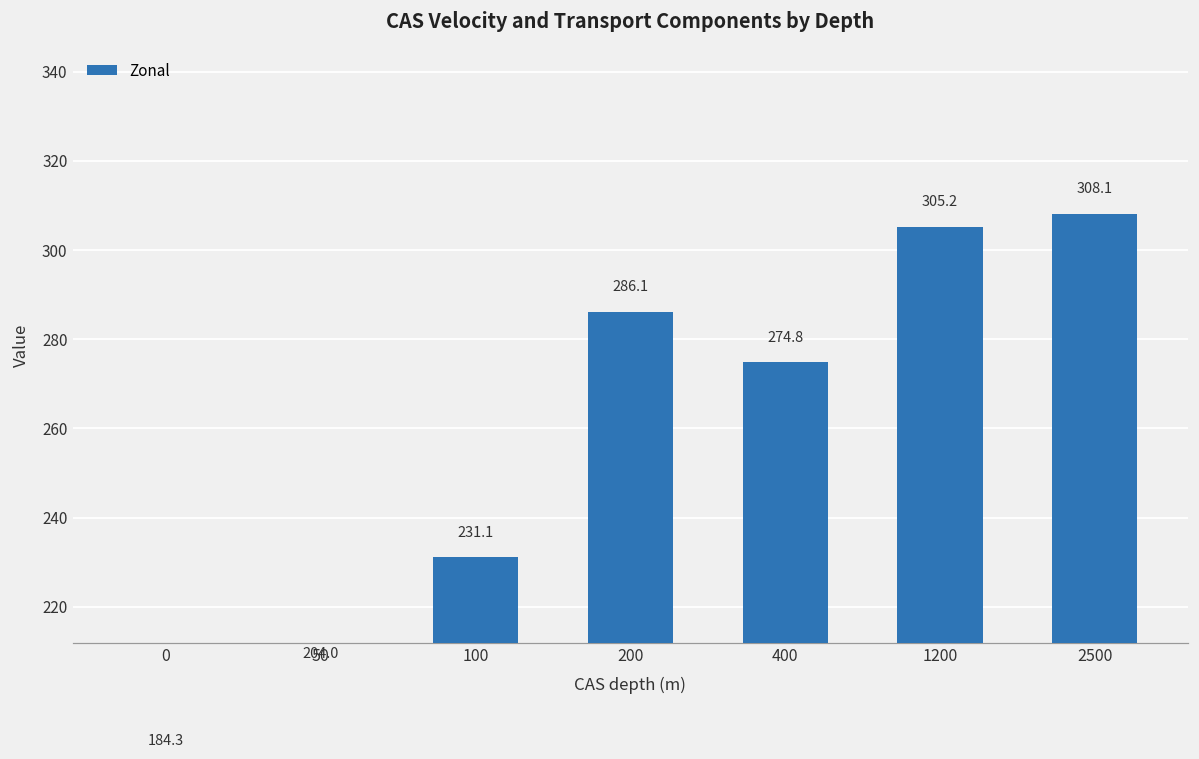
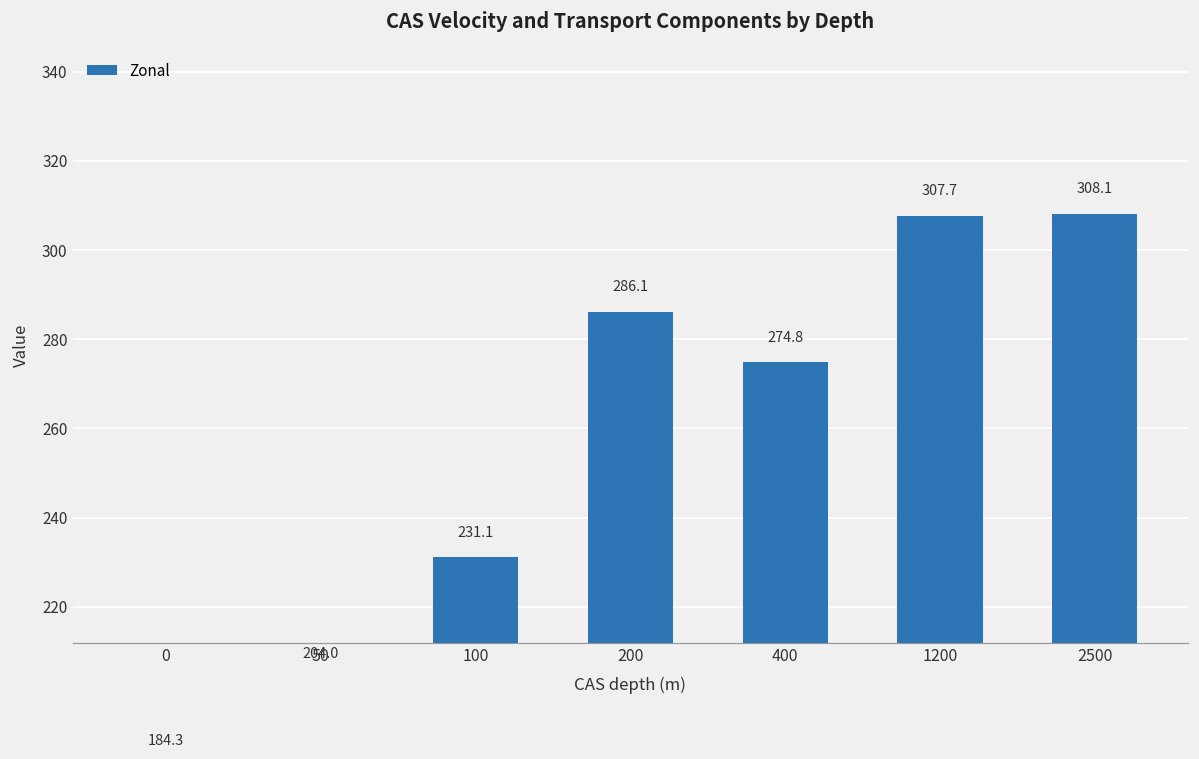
  {
    "100": 231.1,
    "200": 286.1,
    "400": 274.8,
-   "1200": 305.2,
+   "1200": 307.7,
    "2500": 308.1
  }
